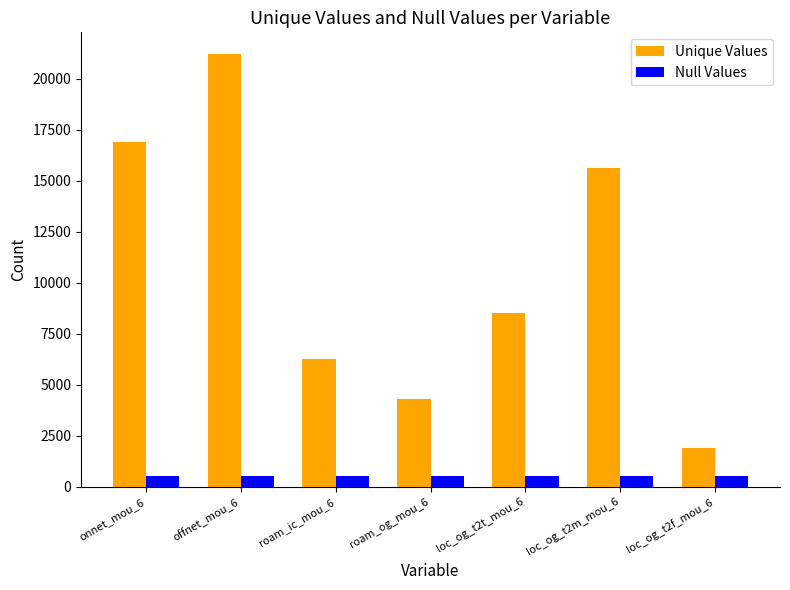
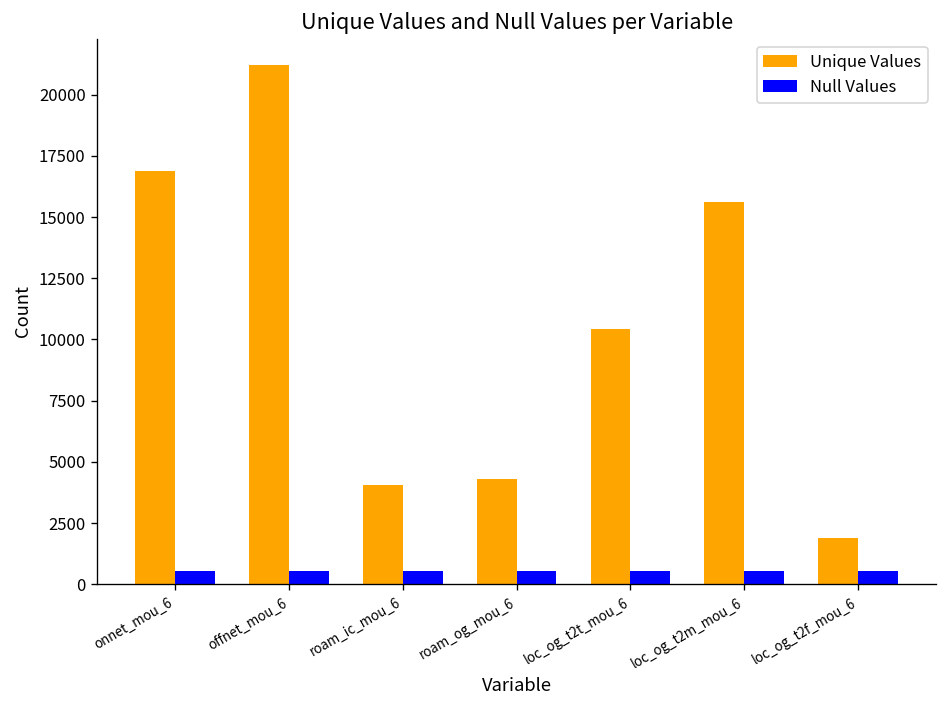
  {
    "Unique Values": {
      "onnet_mou_6": 16900,
      "offnet_mou_6": 21200,
-     "roam_ic_mou_6": 6300,
+     "roam_ic_mou_6": 4000,
      "roam_og_mou_6": 4300,
-     "loc_og_t2t_mou_6": 8500,
+     "loc_og_t2t_mou_6": 10400,
      "loc_og_t2m_mou_6": 15600,
      "loc_og_t2f_mou_6": 1900
    },
    "Null Values": {
      "onnet_mou_6": 500,
      "offnet_mou_6": 500,
      "roam_ic_mou_6": 500,
      "roam_og_mou_6": 500,
      "loc_og_t2t_mou_6": 500,
      "loc_og_t2m_mou_6": 500,
      "loc_og_t2f_mou_6": 500
    }
  }
